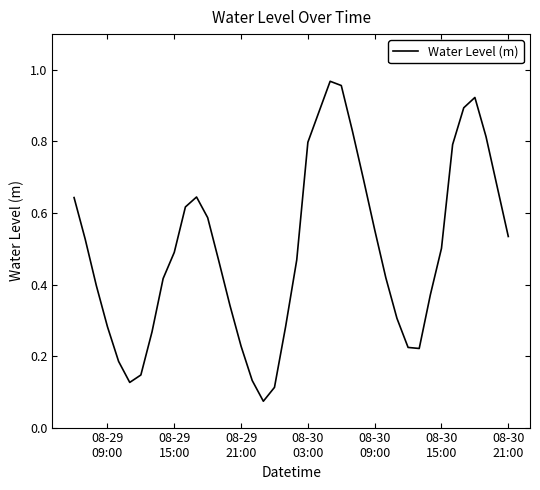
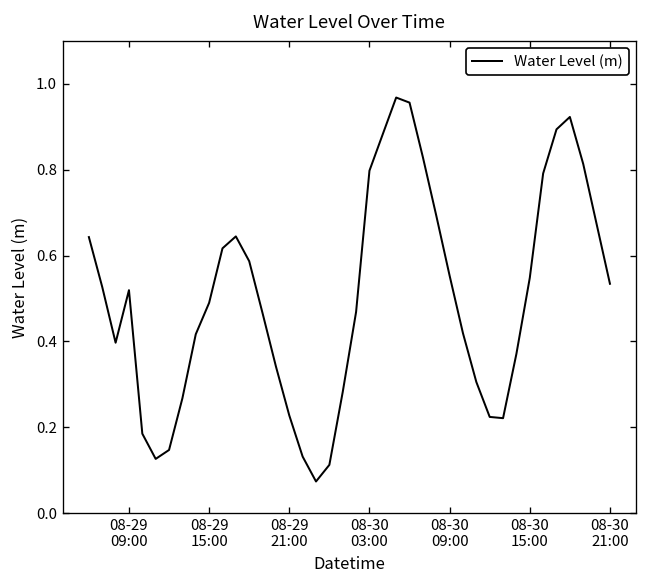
  {
-   "08-29 09:00": 0.28,
+   "08-29 09:00": 0.52,
    "08-29 15:00": 0.49,
    "08-29 21:00": 0.23,
    "08-30 03:00": 0.80,
    "08-30 09:00": 0.55,
-   "08-30 15:00": 0.50,
+   "08-30 15:00": 0.55,
    "08-30 21:00": 0.53
  }
